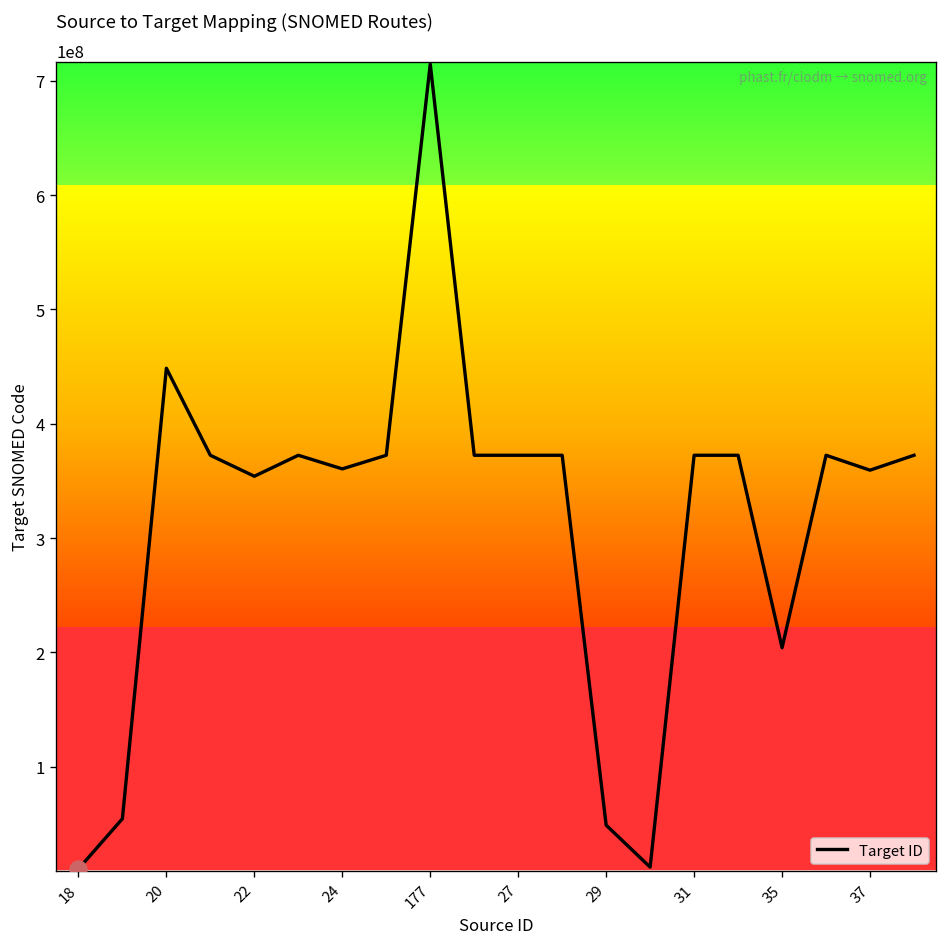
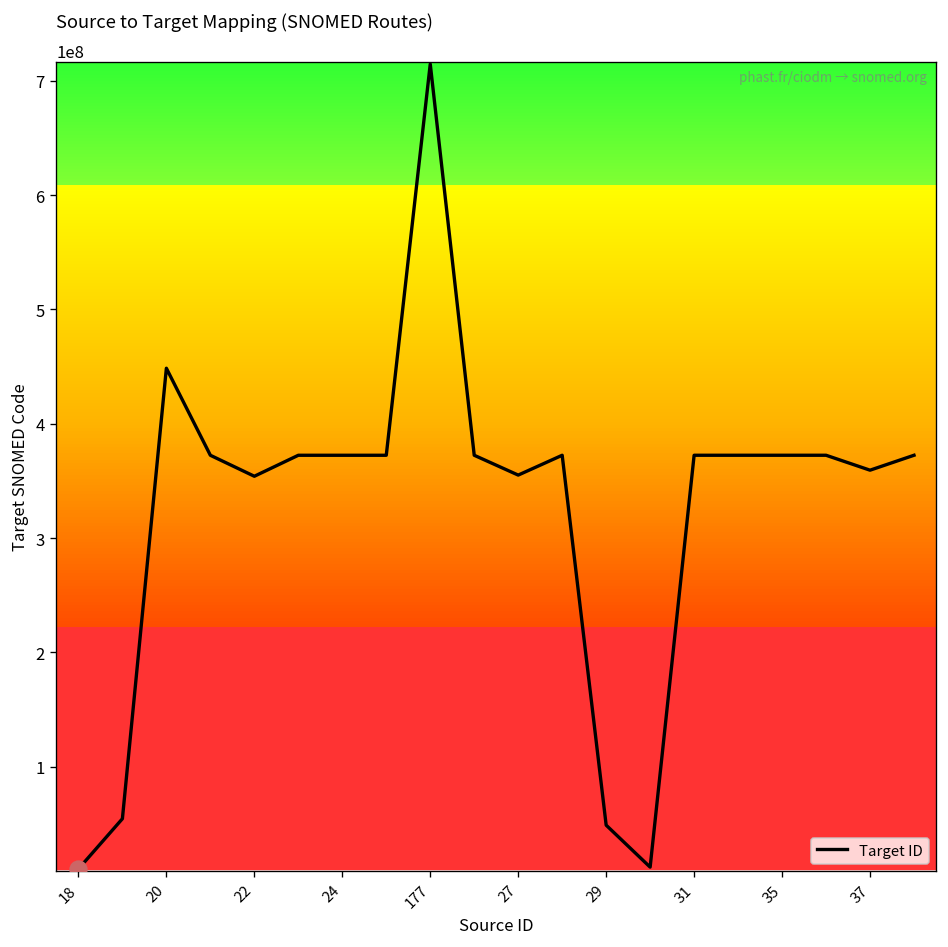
  {
    "Target ID": {
      "20": 450000000,
      "22": 350000000,
-     "24": 360000000,
+     "24": 370000000,
      "177": 710000000,
-     "27": 370000000,
+     "27": 360000000,
      "29": 50000000,
      "31": 370000000,
-     "35": 200000000,
+     "35": 370000000,
      "37": 360000000
    }
  }
